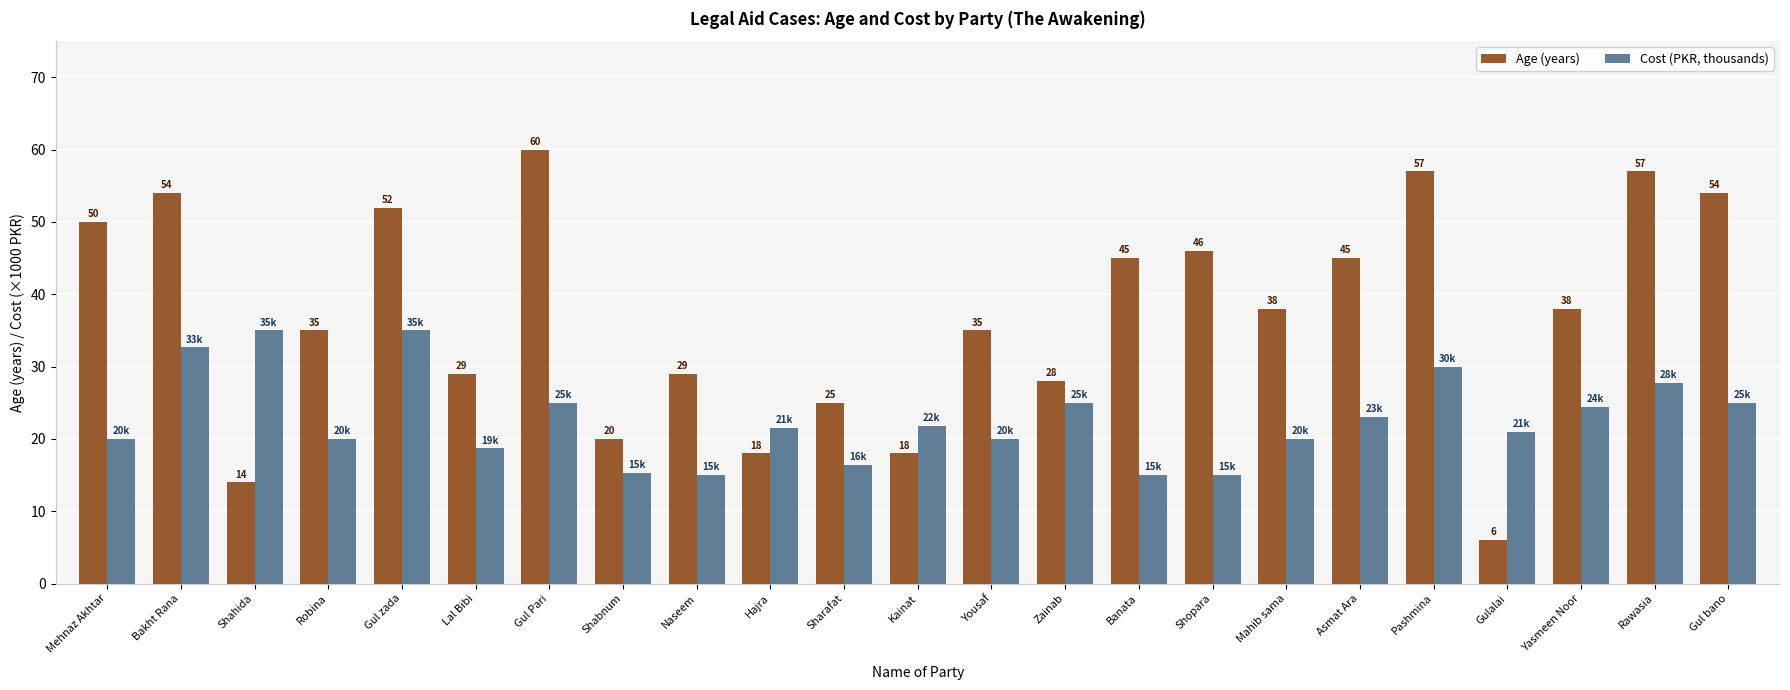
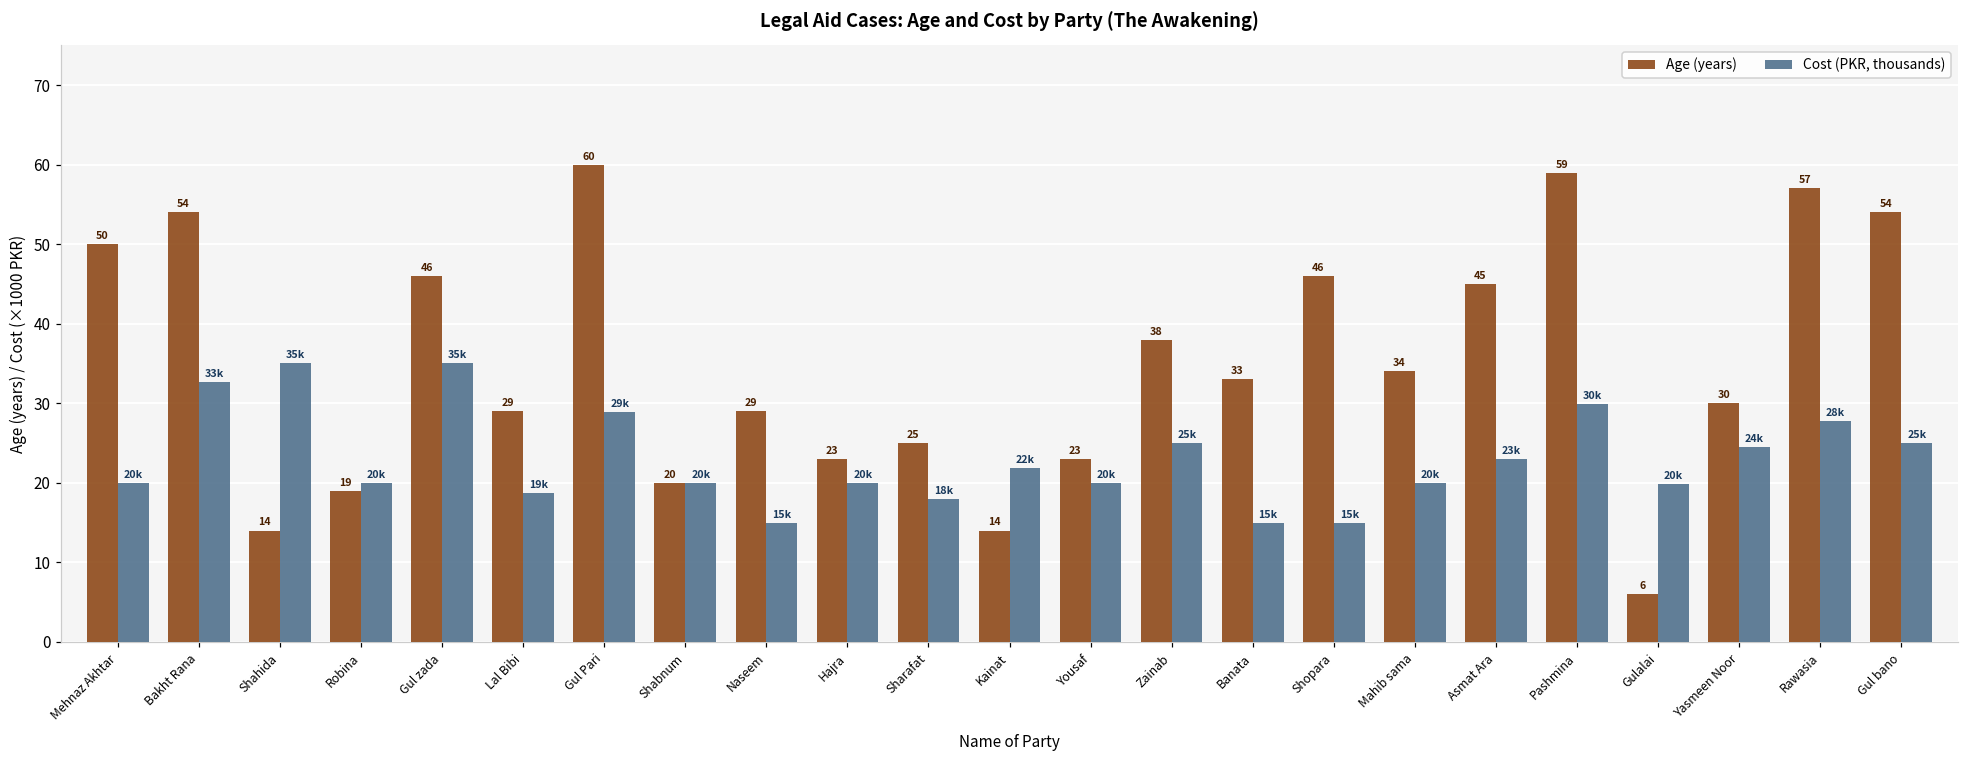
  {
    "Age (years)": {
      "Mehnaz Akhtar": "50",
      "Bakht Rana": "54",
      "Shahida": "14",
-     "Robina": "35",
-     "Gul zada": "52",
+     "Robina": "19",
+     "Gul zada": "46",
      "Lal Bibi": "29",
      "Gul Pari": "60",
      "Shabnum": "20",
      "Naseem": "29",
-     "Hajra": "18",
+     "Hajra": "23",
      "Sharafat": "25",
-     "Kainat": "18",
-     "Yousaf": "35",
-     "Zainab": "28",
-     "Banata": "45",
+     "Kainat": "14",
+     "Yousaf": "23",
+     "Zainab": "38",
+     "Banata": "33",
      "Shopara": "46",
-     "Mahib sama": "38",
+     "Mahib sama": "34",
      "Asmat Ara": "45",
-     "Pashmina": "57",
+     "Pashmina": "59",
      "Gulalai": "6",
-     "Yasmeen Noor": "38",
+     "Yasmeen Noor": "30",
      "Rawasia": "57",
      "Gul bano": "54"
    },
    "Cost (PKR, thousands)": {
      "Mehnaz Akhtar": "20k",
      "Bakht Rana": "33k",
      "Shahida": "35k",
      "Robina": "20k",
      "Gul zada": "35k",
      "Lal Bibi": "19k",
-     "Gul Pari": "25k",
-     "Shabnum": "15k",
+     "Gul Pari": "29k",
+     "Shabnum": "20k",
      "Naseem": "15k",
-     "Hajra": "21k",
-     "Sharafat": "16k",
+     "Hajra": "20k",
+     "Sharafat": "18k",
      "Kainat": "22k",
      "Yousaf": "20k",
      "Zainab": "25k",
      "Banata": "15k",
      "Shopara": "15k",
      "Mahib sama": "20k",
      "Asmat Ara": "23k",
      "Pashmina": "30k",
-     "Gulalai": "21k",
+     "Gulalai": "20k",
      "Yasmeen Noor": "24k",
      "Rawasia": "28k",
      "Gul bano": "25k"
    }
  }
